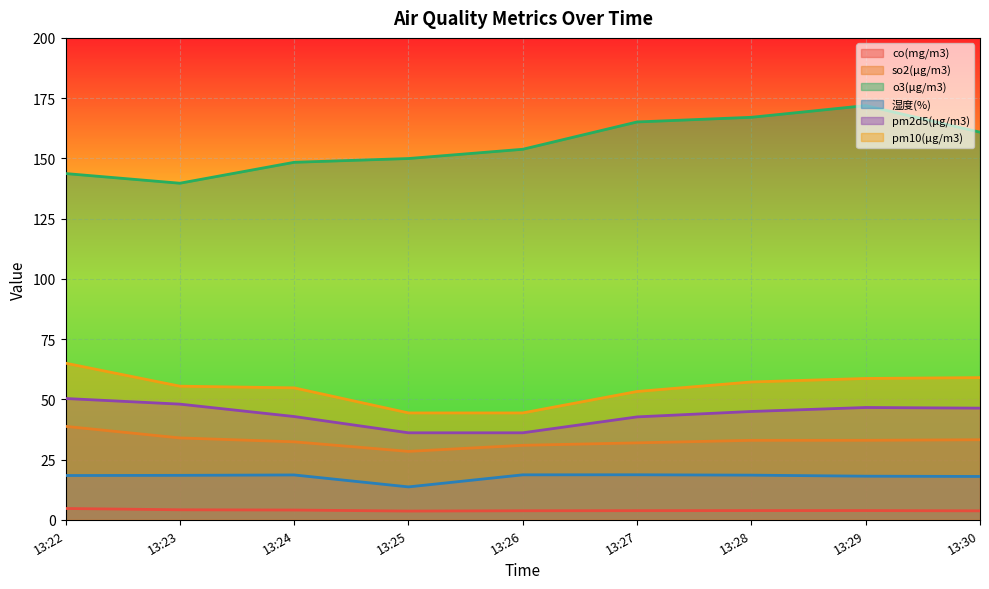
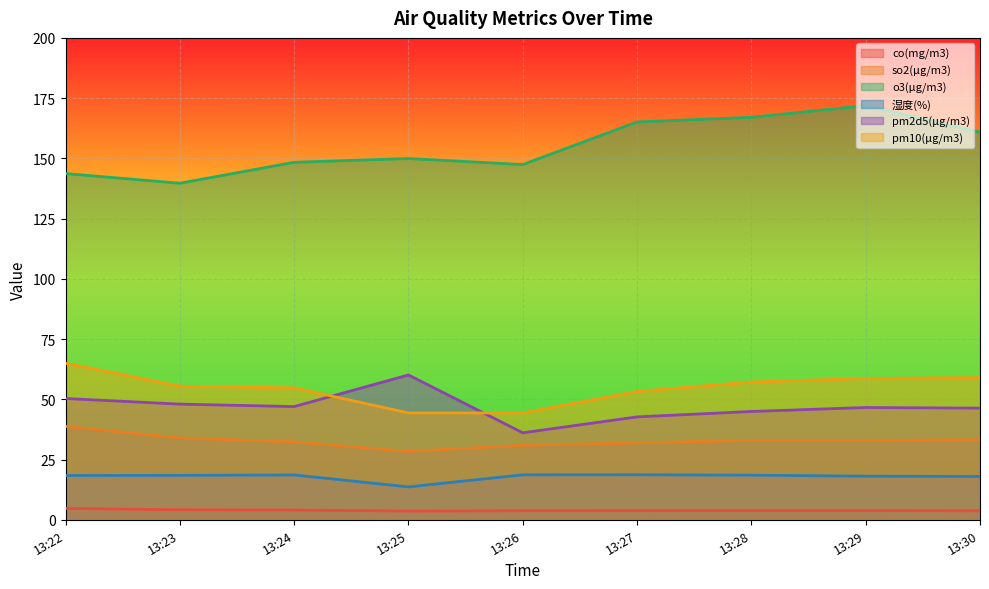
  {
    "o3(μg/m3)": {
      "13:22": 144,
      "13:23": 140,
      "13:24": 148,
      "13:25": 150,
-     "13:26": 154,
+     "13:26": 147,
      "13:27": 165,
      "13:28": 167,
      "13:30": 161
    },
    "湿度(%)": {
      "13:22": 18,
      "13:23": 18,
      "13:24": 19,
      "13:25": 14,
      "13:26": 19,
      "13:27": 19,
      "13:28": 19,
      "13:29": 18,
      "13:30": 18
    },
    "pm2d5(μg/m3)": {
      "13:22": 50,
      "13:23": 48,
-     "13:24": 43,
-     "13:25": 36,
+     "13:24": 47,
+     "13:25": 60,
      "13:26": 36,
      "13:27": 43,
      "13:28": 45,
      "13:29": 47,
      "13:30": 46
    }
  }
